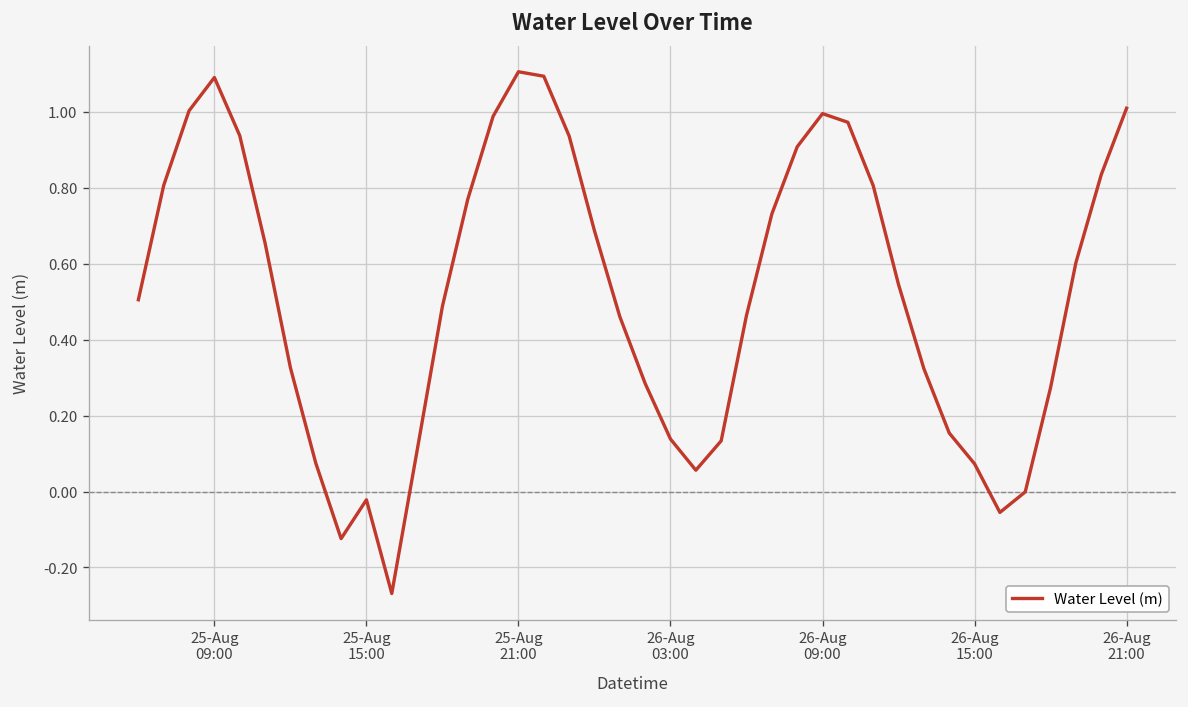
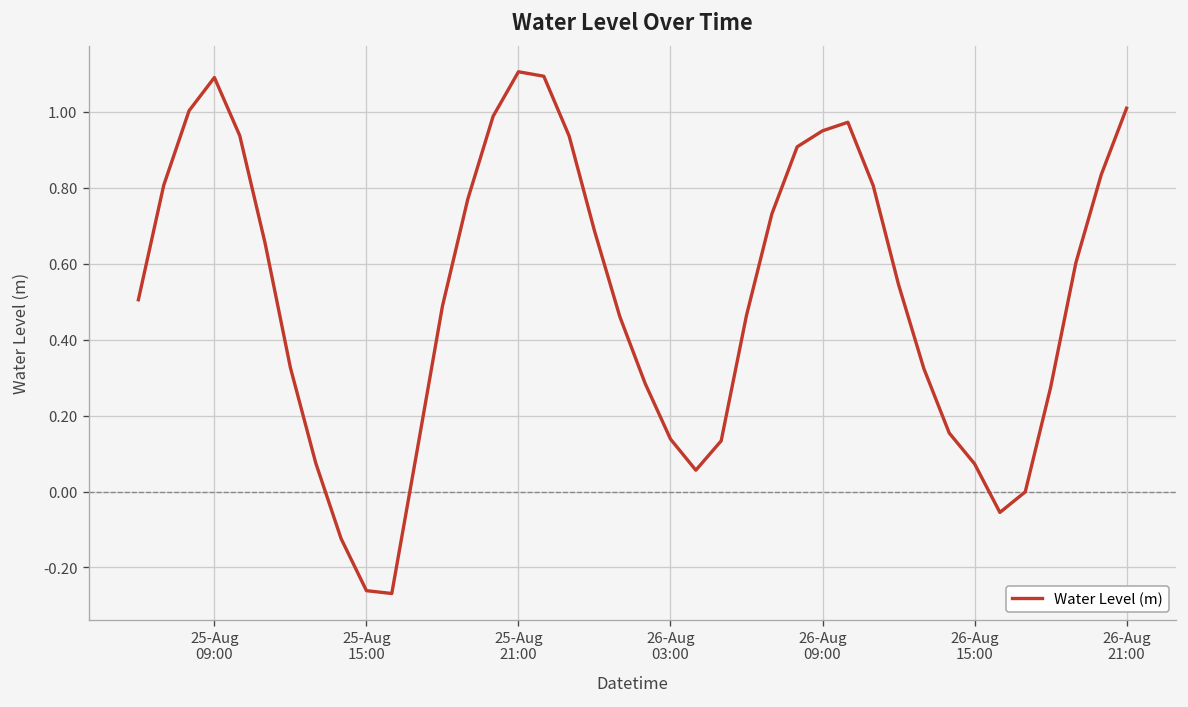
  {
    "25-Aug 09:00": 1.09,
-   "25-Aug 15:00": -0.02,
+   "25-Aug 15:00": -0.26,
    "25-Aug 21:00": 1.11,
    "26-Aug 03:00": 0.14,
-   "26-Aug 09:00": 1.00,
+   "26-Aug 09:00": 0.95,
    "26-Aug 15:00": 0.07,
    "26-Aug 21:00": 1.01
  }
